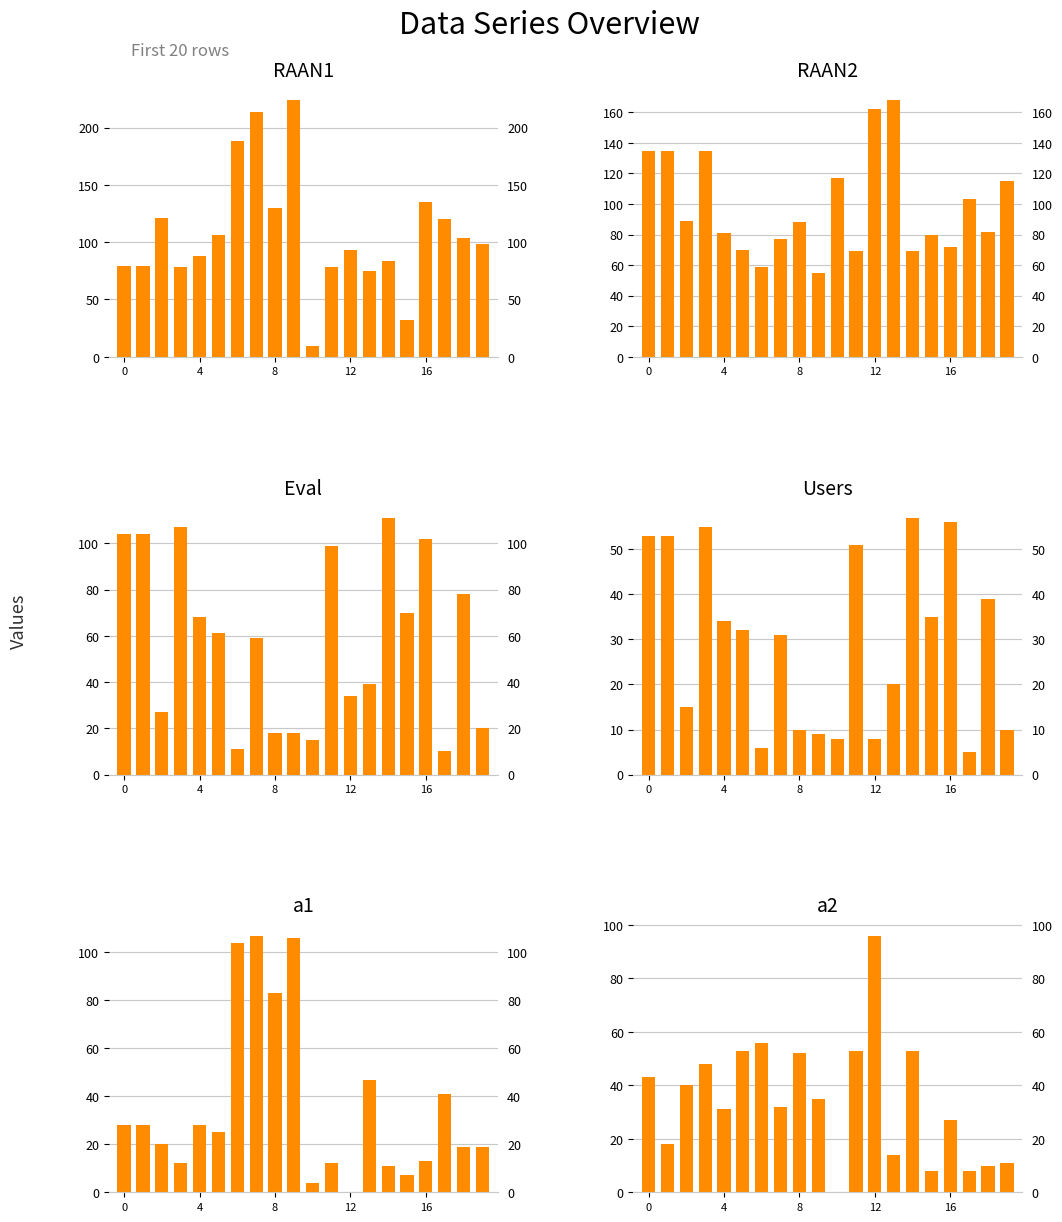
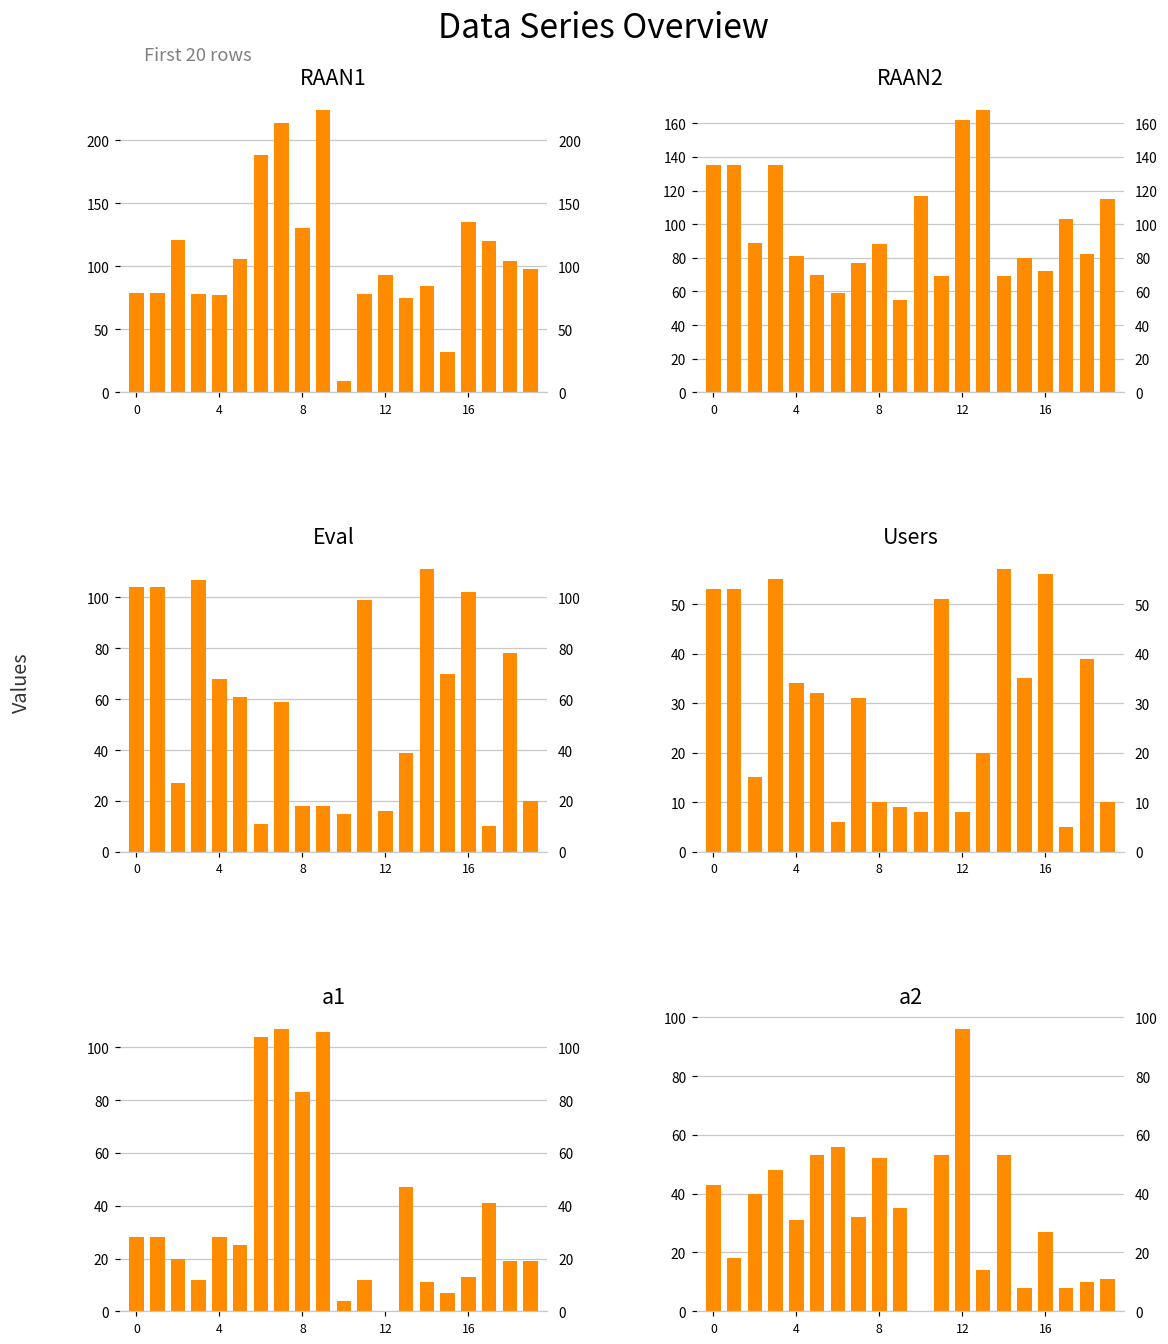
  {
    "RAAN1": {
      "0": 79,
-     "4": 88,
+     "4": 77,
      "8": 130,
      "12": 93,
      "16": 135
    },
    "RAAN2": {
      "0": 135,
      "4": 81,
      "8": 88,
      "12": 162,
      "16": 72
    },
    "Eval": {
      "0": 104,
      "4": 68,
      "8": 18,
-     "12": 34,
+     "12": 16,
      "16": 102
    },
    "Users": {
      "0": 53,
      "4": 34,
      "8": 10,
      "12": 8,
      "16": 56
    },
    "a1": {
      "0": 28,
      "4": 28,
      "8": 83,
      "12": 0,
      "16": 13
    },
    "a2": {
      "0": 43,
      "4": 31,
      "8": 52,
      "12": 96,
      "16": 27
    }
  }
